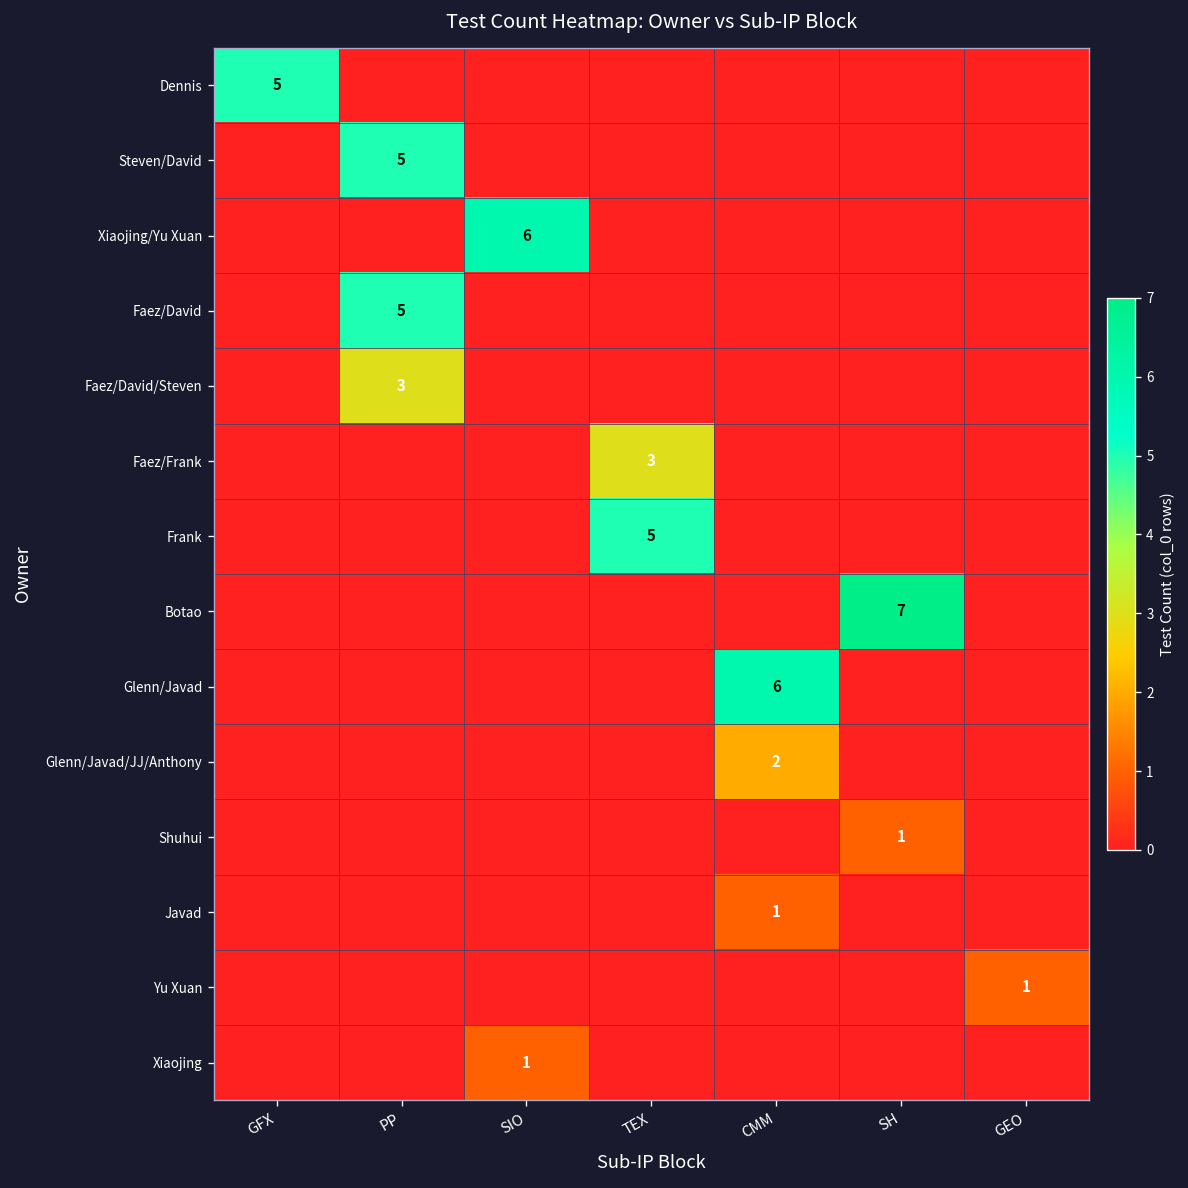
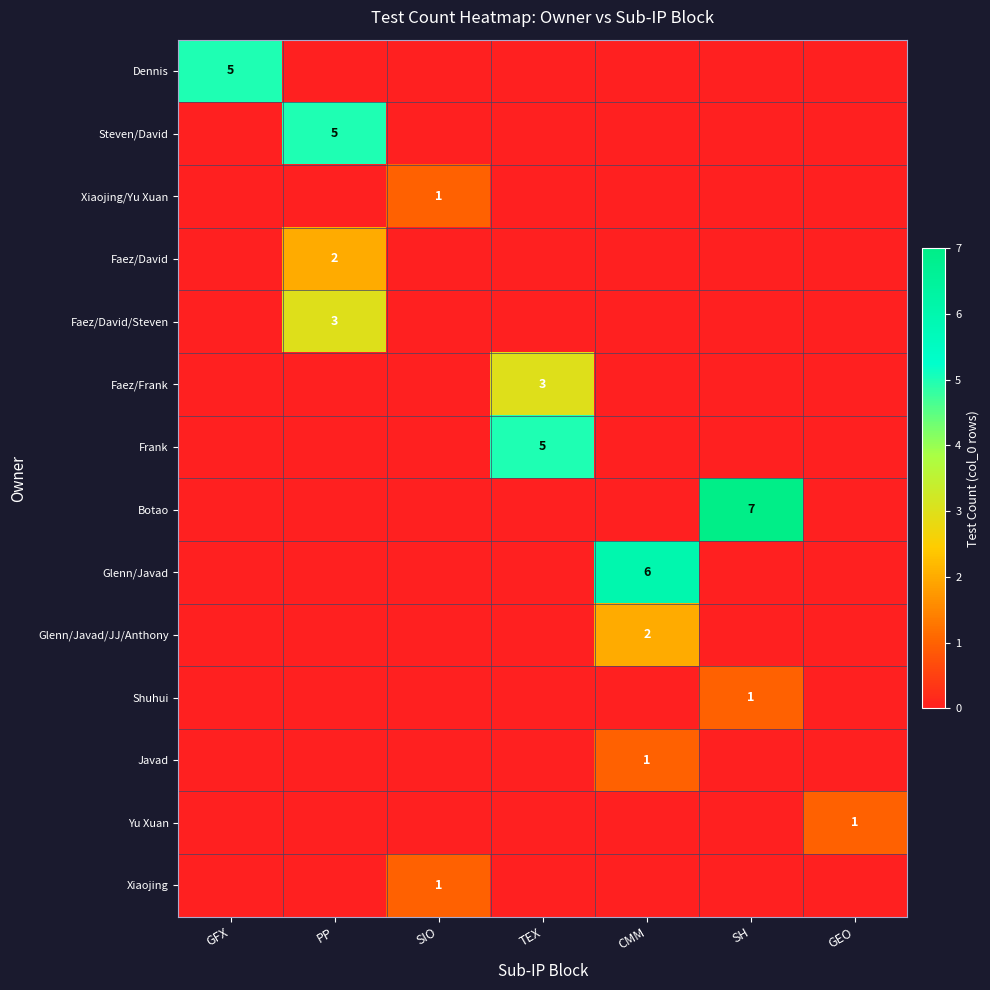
  {
    "Dennis": {
      "GFX": 5
    },
    "Steven/David": {
      "PP": 5
    },
    "Xiaojing/Yu Xuan": {
-     "SIO": 6
+     "SIO": 1
    },
    "Faez/David": {
-     "PP": 5
+     "PP": 2
    },
    "Faez/David/Steven": {
      "PP": 3
    },
    "Faez/Frank": {
      "TEX": 3
    },
    "Frank": {
      "TEX": 5
    },
    "Botao": {
      "SH": 7
    },
    "Glenn/Javad": {
      "CMM": 6
    },
    "Glenn/Javad/JJ/Anthony": {
      "CMM": 2
    },
    "Shuhui": {
      "SH": 1
    },
    "Javad": {
      "CMM": 1
    },
    "Yu Xuan": {
      "GEO": 1
    },
    "Xiaojing": {
      "SIO": 1
    }
  }
